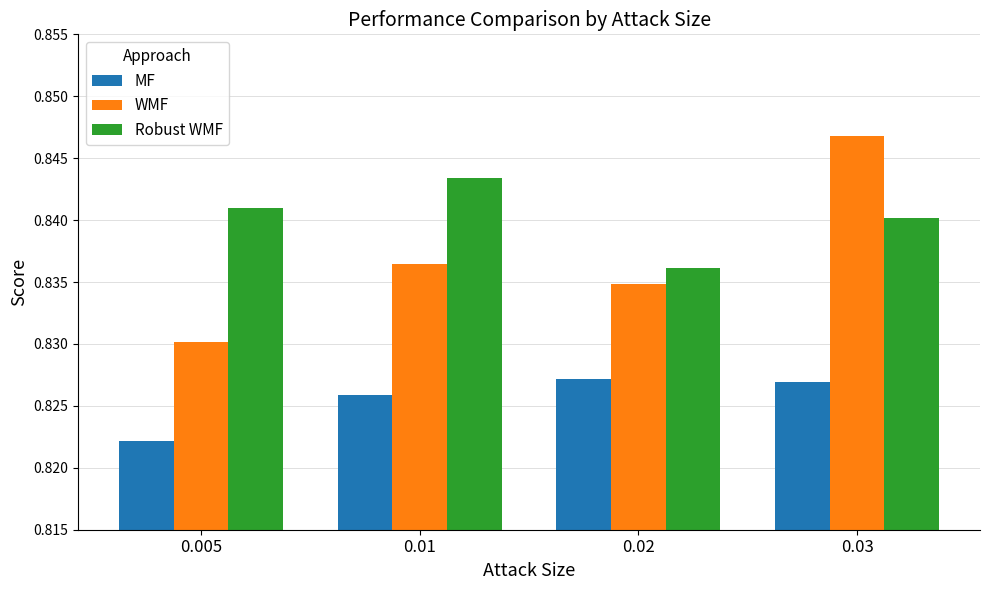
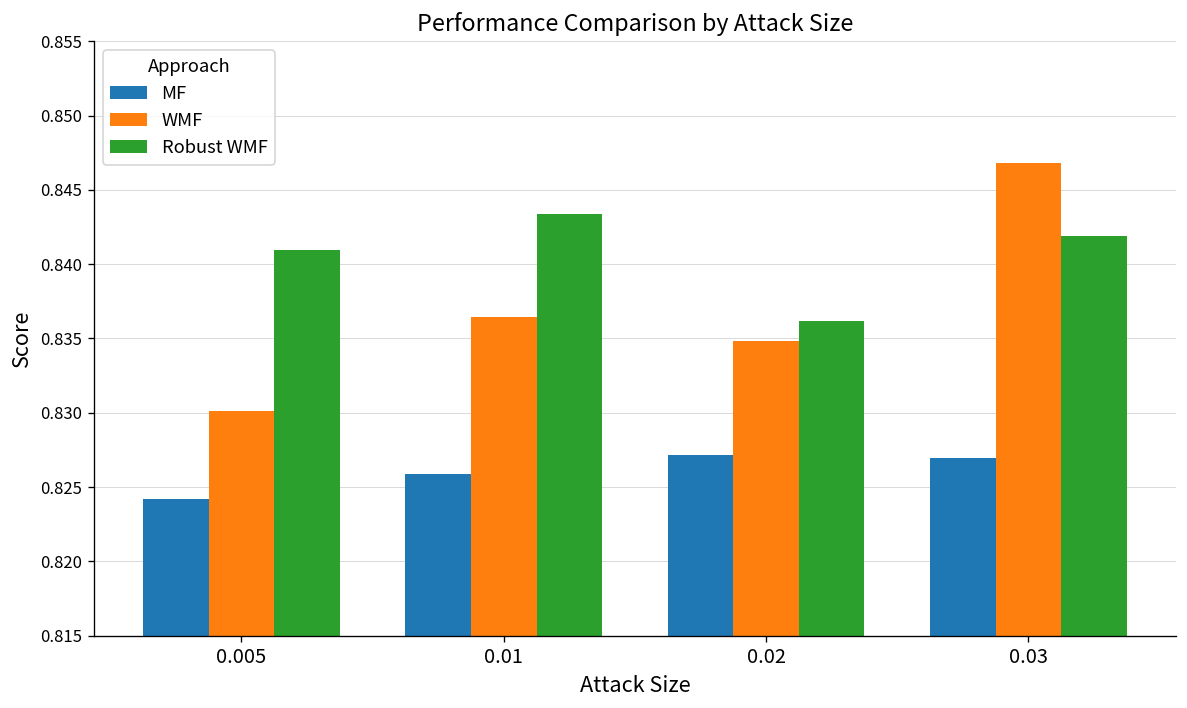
  {
    "MF": {
-     "0.005": 0.8221,
+     "0.005": 0.8242,
      "0.01": 0.8259,
      "0.02": 0.8271,
      "0.03": 0.8269
    },
    "WMF": {
      "0.005": 0.8301,
      "0.01": 0.8365,
      "0.02": 0.8349,
      "0.03": 0.8468
    },
    "Robust WMF": {
      "0.005": 0.8409,
      "0.01": 0.8434,
      "0.02": 0.8361,
-     "0.03": 0.8402
+     "0.03": 0.8419
    }
  }
